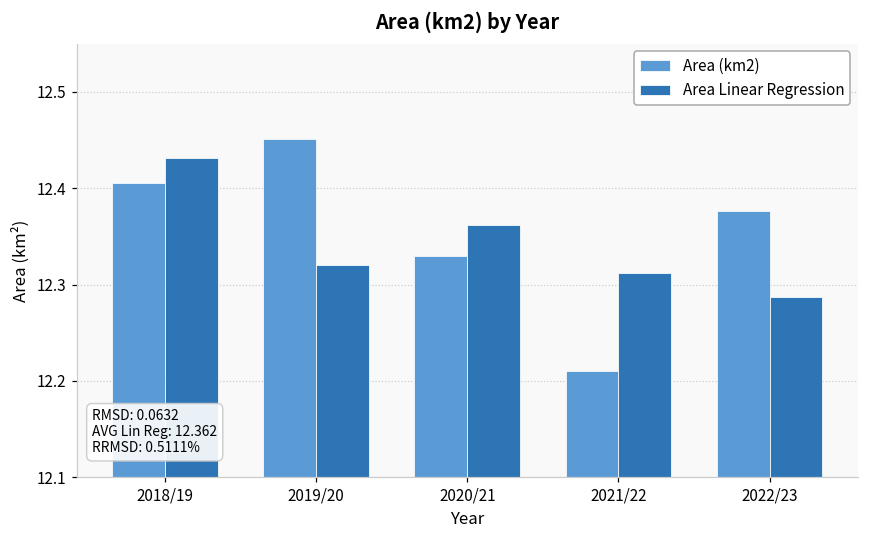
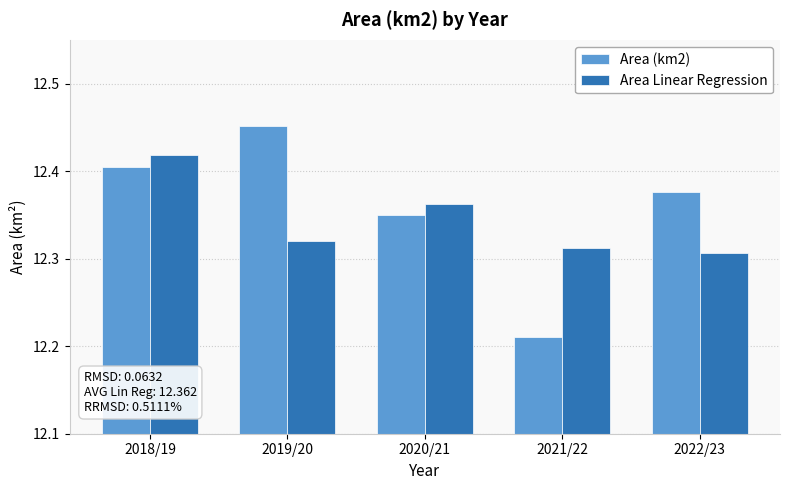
  {
    "Area (km2)": {
      "2019/20": 12.45,
-     "2020/21": 12.33,
+     "2020/21": 12.35,
      "2021/22": 12.21,
      "2022/23": 12.38
    },
    "Area Linear Regression": {
-     "2018/19": 12.43,
+     "2018/19": 12.42,
      "2019/20": 12.32,
      "2020/21": 12.36,
      "2021/22": 12.31,
-     "2022/23": 12.29
+     "2022/23": 12.31
    }
  }
